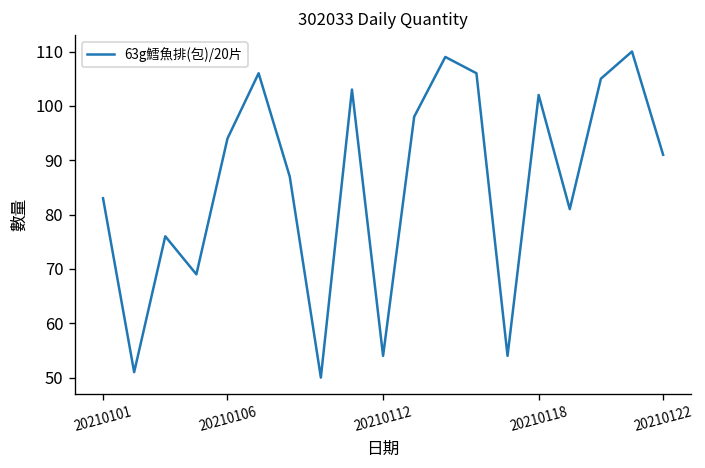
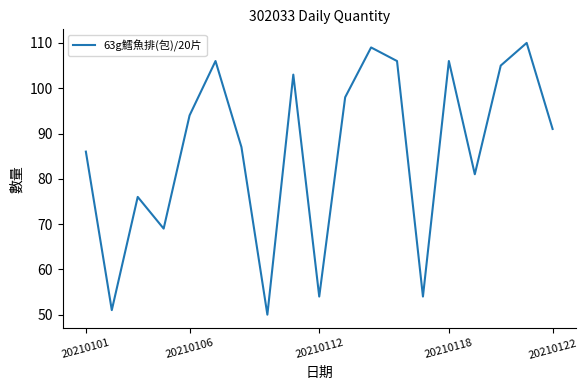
  {
-   "20210101": 83,
+   "20210101": 86,
    "20210106": 94,
    "20210112": 54,
-   "20210118": 102,
+   "20210118": 106,
    "20210122": 91
  }
